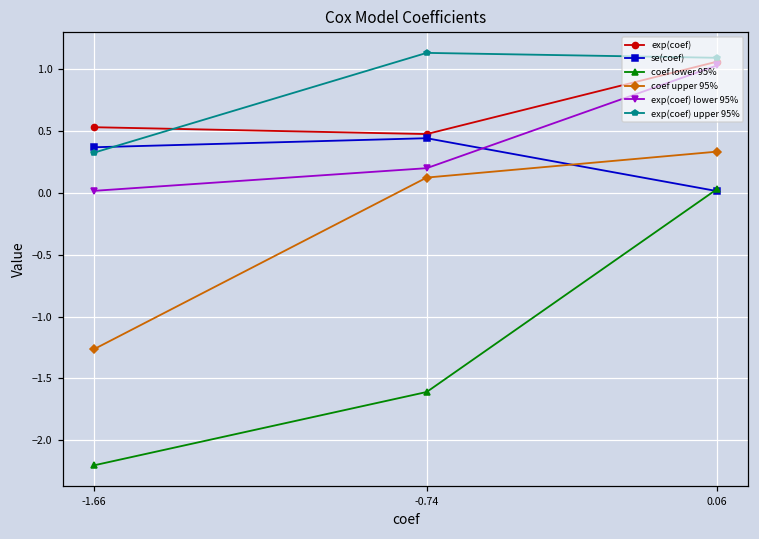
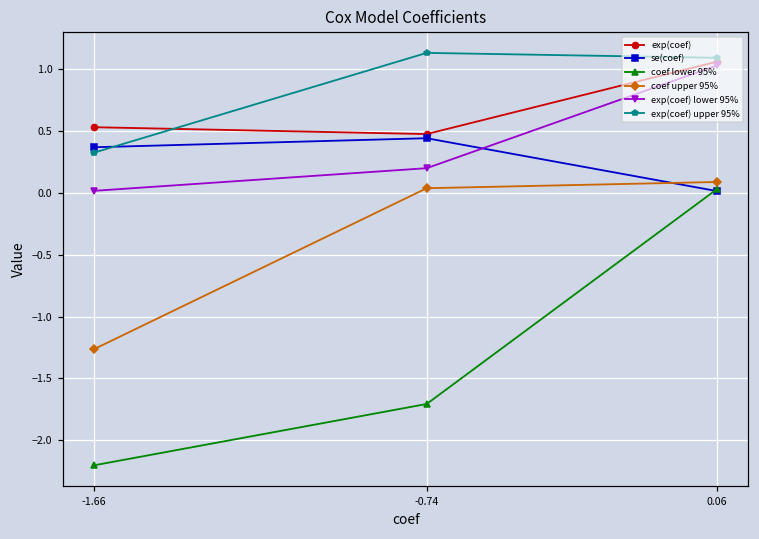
  {
    "exp(coef)": {
      "-1.66": 0.53,
      "-0.74": 0.48
    },
    "se(coef)": {
      "-1.66": 0.37,
      "-0.74": 0.44
    },
    "coef lower 95%": {
      "-1.66": -2.20,
-     "-0.74": -1.61
+     "-0.74": -1.71
    },
    "coef upper 95%": {
      "-1.66": -1.26,
-     "-0.74": 0.12,
-     "0.06": 0.33
+     "-0.74": 0.04,
+     "0.06": 0.09
    },
    "exp(coef) lower 95%": {
      "-1.66": 0.02,
      "-0.74": 0.20
    },
    "exp(coef) upper 95%": {
      "-1.66": 0.33,
      "-0.74": 1.13
    }
  }
